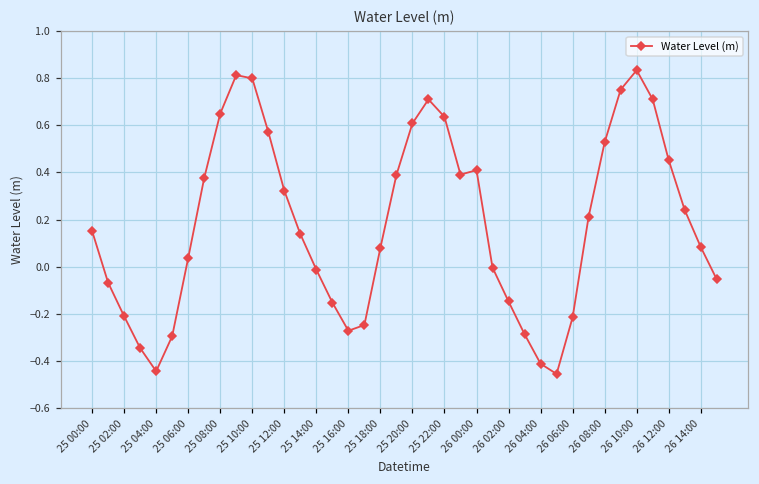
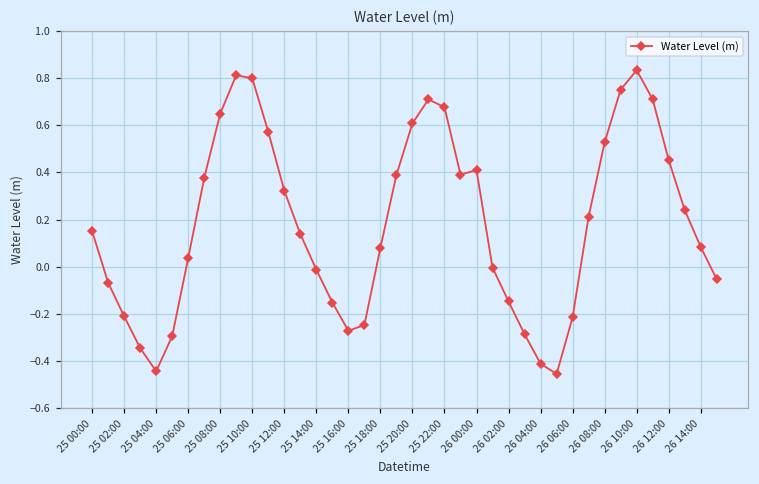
  {
    "25 00:00": 0.15,
    "25 02:00": -0.21,
    "25 04:00": -0.44,
    "25 06:00": 0.04,
    "25 08:00": 0.65,
    "25 10:00": 0.80,
    "25 12:00": 0.32,
    "25 14:00": -0.01,
    "25 16:00": -0.27,
    "25 18:00": 0.08,
    "25 20:00": 0.61,
-   "25 22:00": 0.64,
+   "25 22:00": 0.68,
    "26 00:00": 0.41,
    "26 02:00": -0.15,
    "26 04:00": -0.41,
    "26 06:00": -0.21,
    "26 08:00": 0.53,
    "26 10:00": 0.83,
    "26 12:00": 0.45,
    "26 14:00": 0.08
  }
